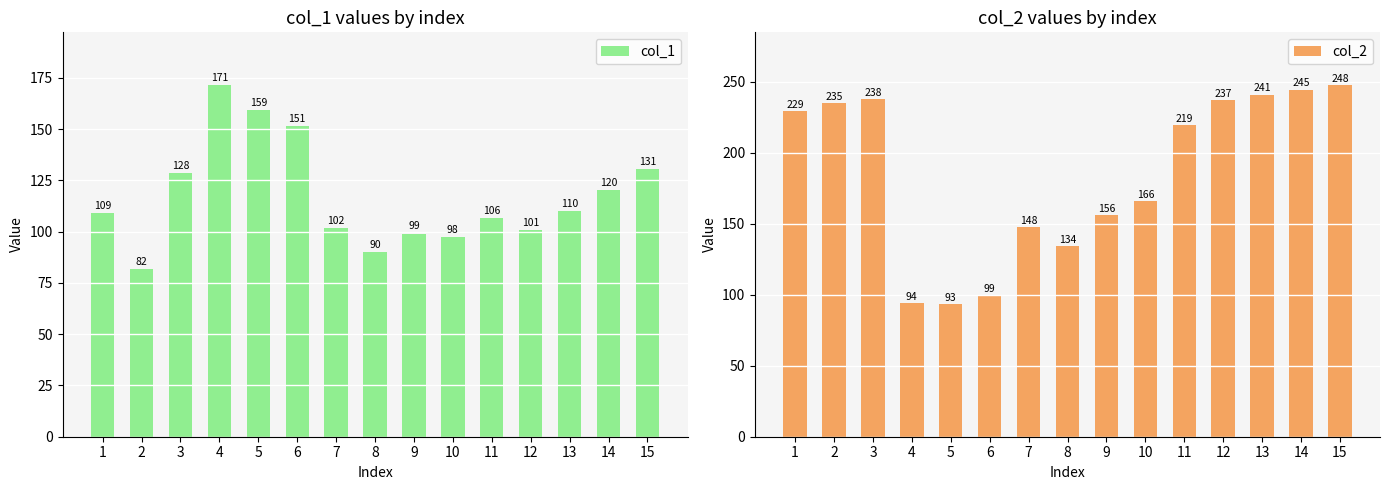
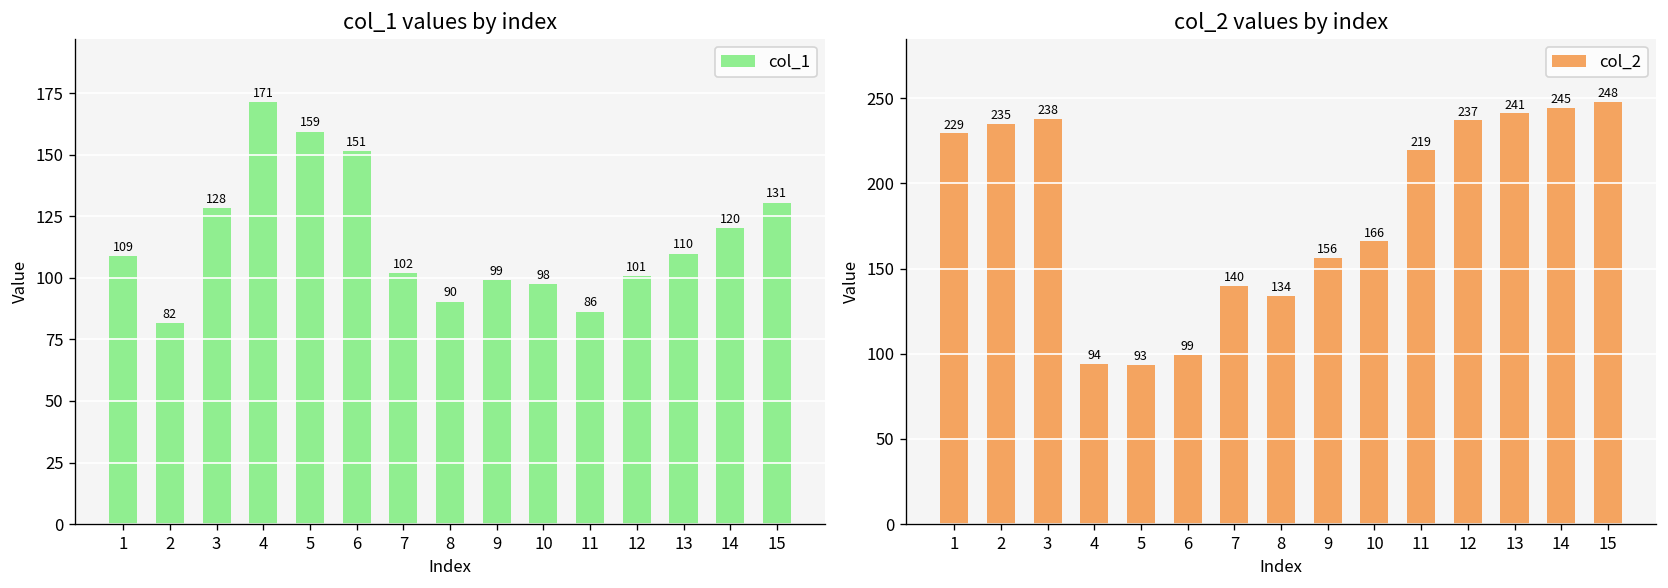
  {
    "col_1 values by index": {
      "1": 109,
      "2": 82,
      "3": 128,
      "4": 171,
      "5": 159,
      "6": 151,
      "7": 102,
      "8": 90,
      "9": 99,
      "10": 98,
-     "11": 106,
+     "11": 86,
      "12": 101,
      "13": 110,
      "14": 120,
      "15": 131
    },
    "col_2 values by index": {
      "1": 229,
      "2": 235,
      "3": 238,
      "4": 94,
      "5": 93,
      "6": 99,
-     "7": 148,
+     "7": 140,
      "8": 134,
      "9": 156,
      "10": 166,
      "11": 219,
      "12": 237,
      "13": 241,
      "14": 245,
      "15": 248
    }
  }
